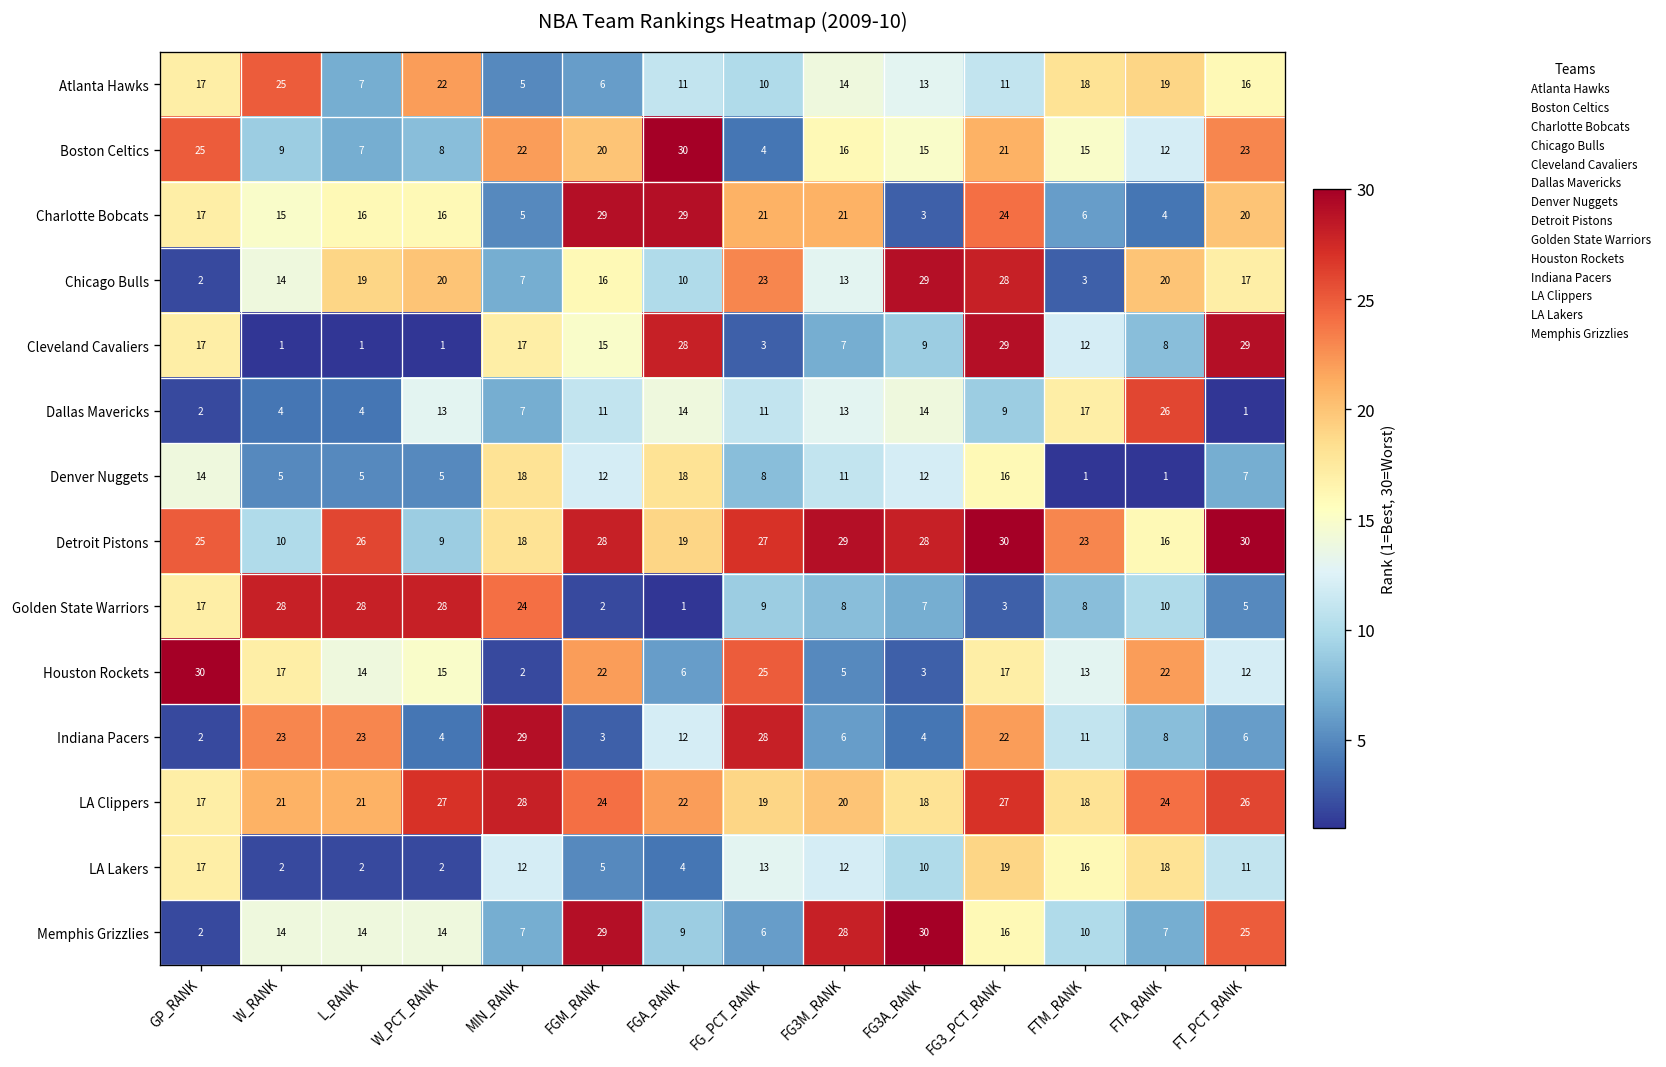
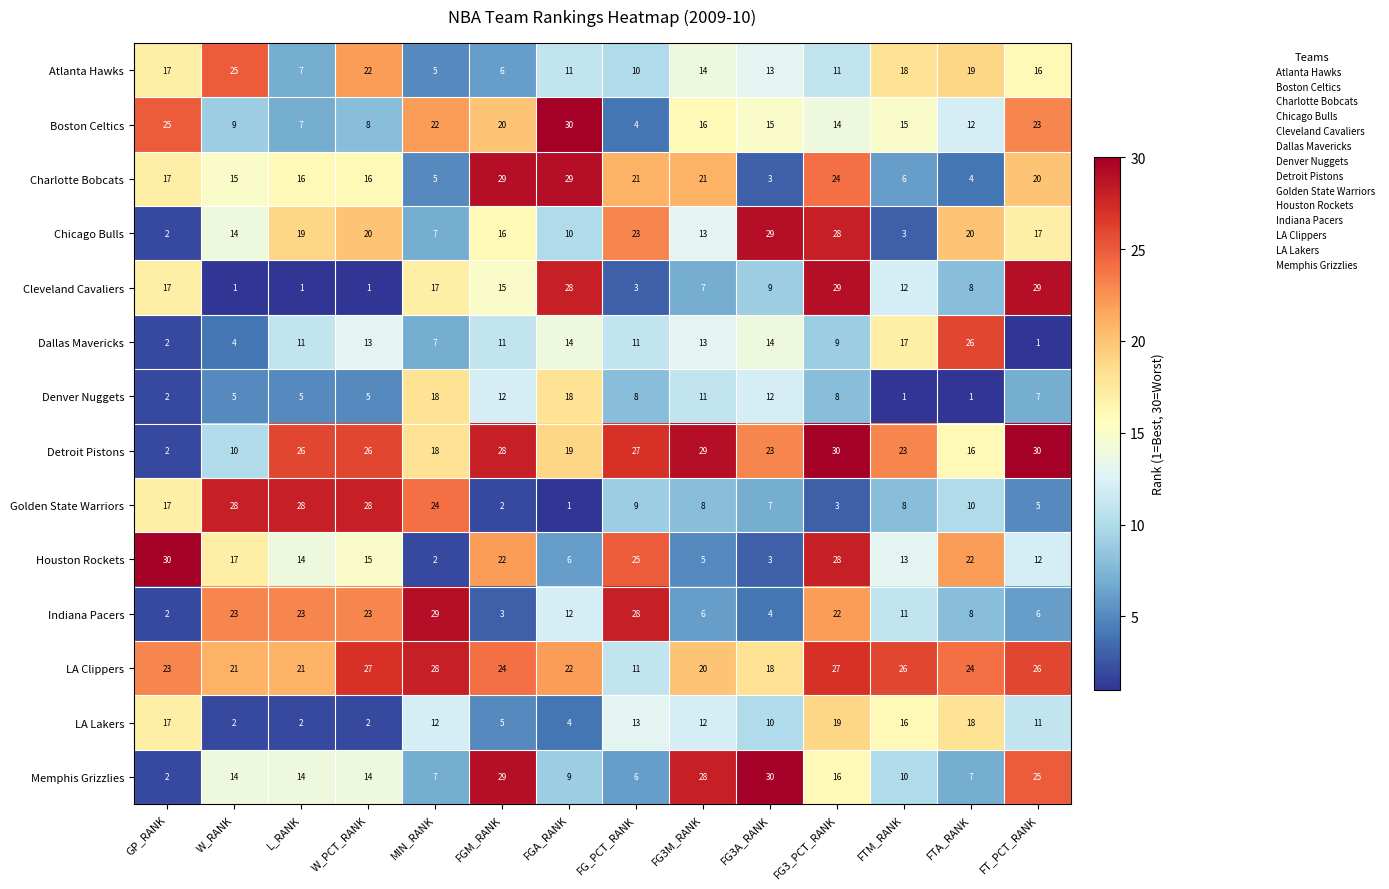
  {
    "Atlanta Hawks": {
      "GP_RANK": 17,
      "W_RANK": 25,
      "L_RANK": 7,
      "W_PCT_RANK": 22,
      "MIN_RANK": 5,
      "FGM_RANK": 6,
      "FGA_RANK": 11,
      "FG_PCT_RANK": 10,
      "FG3M_RANK": 14,
      "FG3A_RANK": 13,
      "FG3_PCT_RANK": 11,
      "FTM_RANK": 18,
      "FTA_RANK": 19,
      "FT_PCT_RANK": 16
    },
    "Boston Celtics": {
      "GP_RANK": 25,
      "W_RANK": 9,
      "L_RANK": 7,
      "W_PCT_RANK": 8,
      "MIN_RANK": 22,
      "FGM_RANK": 20,
      "FGA_RANK": 30,
      "FG_PCT_RANK": 4,
      "FG3M_RANK": 16,
      "FG3A_RANK": 15,
-     "FG3_PCT_RANK": 21,
+     "FG3_PCT_RANK": 14,
      "FTM_RANK": 15,
      "FTA_RANK": 12,
      "FT_PCT_RANK": 23
    },
    "Charlotte Bobcats": {
      "GP_RANK": 17,
      "W_RANK": 15,
      "L_RANK": 16,
      "W_PCT_RANK": 16,
      "MIN_RANK": 5,
      "FGM_RANK": 29,
      "FGA_RANK": 29,
      "FG_PCT_RANK": 21,
      "FG3M_RANK": 21,
      "FG3A_RANK": 3,
      "FG3_PCT_RANK": 24,
      "FTM_RANK": 6,
      "FTA_RANK": 4,
      "FT_PCT_RANK": 20
    },
    "Chicago Bulls": {
      "GP_RANK": 2,
      "W_RANK": 14,
      "L_RANK": 19,
      "W_PCT_RANK": 20,
      "MIN_RANK": 7,
      "FGM_RANK": 16,
      "FGA_RANK": 10,
      "FG_PCT_RANK": 23,
      "FG3M_RANK": 13,
      "FG3A_RANK": 29,
      "FG3_PCT_RANK": 28,
      "FTM_RANK": 3,
      "FTA_RANK": 20,
      "FT_PCT_RANK": 17
    },
    "Cleveland Cavaliers": {
      "GP_RANK": 17,
      "W_RANK": 1,
      "L_RANK": 1,
      "W_PCT_RANK": 1,
      "MIN_RANK": 17,
      "FGM_RANK": 15,
      "FGA_RANK": 28,
      "FG_PCT_RANK": 3,
      "FG3M_RANK": 7,
      "FG3A_RANK": 9,
      "FG3_PCT_RANK": 29,
      "FTM_RANK": 12,
      "FTA_RANK": 8,
      "FT_PCT_RANK": 29
    },
    "Dallas Mavericks": {
      "GP_RANK": 2,
      "W_RANK": 4,
-     "L_RANK": 4,
+     "L_RANK": 11,
      "W_PCT_RANK": 13,
      "MIN_RANK": 7,
      "FGM_RANK": 11,
      "FGA_RANK": 14,
      "FG_PCT_RANK": 11,
      "FG3M_RANK": 13,
      "FG3A_RANK": 14,
      "FG3_PCT_RANK": 9,
      "FTM_RANK": 17,
      "FTA_RANK": 26,
      "FT_PCT_RANK": 1
    },
    "Denver Nuggets": {
-     "GP_RANK": 14,
+     "GP_RANK": 2,
      "W_RANK": 5,
      "L_RANK": 5,
      "W_PCT_RANK": 5,
      "MIN_RANK": 18,
      "FGM_RANK": 12,
      "FGA_RANK": 18,
      "FG_PCT_RANK": 8,
      "FG3M_RANK": 11,
      "FG3A_RANK": 12,
-     "FG3_PCT_RANK": 16,
+     "FG3_PCT_RANK": 8,
      "FTM_RANK": 1,
      "FTA_RANK": 1,
      "FT_PCT_RANK": 7
    },
    "Detroit Pistons": {
-     "GP_RANK": 25,
+     "GP_RANK": 2,
      "W_RANK": 10,
      "L_RANK": 26,
-     "W_PCT_RANK": 9,
+     "W_PCT_RANK": 26,
      "MIN_RANK": 18,
      "FGM_RANK": 28,
      "FGA_RANK": 19,
      "FG_PCT_RANK": 27,
      "FG3M_RANK": 29,
-     "FG3A_RANK": 28,
+     "FG3A_RANK": 23,
      "FG3_PCT_RANK": 30,
      "FTM_RANK": 23,
      "FTA_RANK": 16,
      "FT_PCT_RANK": 30
    },
    "Golden State Warriors": {
      "GP_RANK": 17,
      "W_RANK": 28,
      "L_RANK": 28,
      "W_PCT_RANK": 28,
      "MIN_RANK": 24,
      "FGM_RANK": 2,
      "FGA_RANK": 1,
      "FG_PCT_RANK": 9,
      "FG3M_RANK": 8,
      "FG3A_RANK": 7,
      "FG3_PCT_RANK": 3,
      "FTM_RANK": 8,
      "FTA_RANK": 10,
      "FT_PCT_RANK": 5
    },
    "Houston Rockets": {
      "GP_RANK": 30,
      "W_RANK": 17,
      "L_RANK": 14,
      "W_PCT_RANK": 15,
      "MIN_RANK": 2,
      "FGM_RANK": 22,
      "FGA_RANK": 6,
      "FG_PCT_RANK": 25,
      "FG3M_RANK": 5,
      "FG3A_RANK": 3,
-     "FG3_PCT_RANK": 17,
+     "FG3_PCT_RANK": 28,
      "FTM_RANK": 13,
      "FTA_RANK": 22,
      "FT_PCT_RANK": 12
    },
    "Indiana Pacers": {
      "GP_RANK": 2,
      "W_RANK": 23,
      "L_RANK": 23,
-     "W_PCT_RANK": 4,
+     "W_PCT_RANK": 23,
      "MIN_RANK": 29,
      "FGM_RANK": 3,
      "FGA_RANK": 12,
      "FG_PCT_RANK": 28,
      "FG3M_RANK": 6,
      "FG3A_RANK": 4,
      "FG3_PCT_RANK": 22,
      "FTM_RANK": 11,
      "FTA_RANK": 8,
      "FT_PCT_RANK": 6
    },
    "LA Clippers": {
-     "GP_RANK": 17,
+     "GP_RANK": 23,
      "W_RANK": 21,
      "L_RANK": 21,
      "W_PCT_RANK": 27,
      "MIN_RANK": 28,
      "FGM_RANK": 24,
      "FGA_RANK": 22,
-     "FG_PCT_RANK": 19,
+     "FG_PCT_RANK": 11,
      "FG3M_RANK": 20,
      "FG3A_RANK": 18,
      "FG3_PCT_RANK": 27,
-     "FTM_RANK": 18,
+     "FTM_RANK": 26,
      "FTA_RANK": 24,
      "FT_PCT_RANK": 26
    },
    "LA Lakers": {
      "GP_RANK": 17,
      "W_RANK": 2,
      "L_RANK": 2,
      "W_PCT_RANK": 2,
      "MIN_RANK": 12,
      "FGM_RANK": 5,
      "FGA_RANK": 4,
      "FG_PCT_RANK": 13,
      "FG3M_RANK": 12,
      "FG3A_RANK": 10,
      "FG3_PCT_RANK": 19,
      "FTM_RANK": 16,
      "FTA_RANK": 18,
      "FT_PCT_RANK": 11
    },
    "Memphis Grizzlies": {
      "GP_RANK": 2,
      "W_RANK": 14,
      "L_RANK": 14,
      "W_PCT_RANK": 14,
      "MIN_RANK": 7,
      "FGM_RANK": 29,
      "FGA_RANK": 9,
      "FG_PCT_RANK": 6,
      "FG3M_RANK": 28,
      "FG3A_RANK": 30,
      "FG3_PCT_RANK": 16,
      "FTM_RANK": 10,
      "FTA_RANK": 7,
      "FT_PCT_RANK": 25
    }
  }
